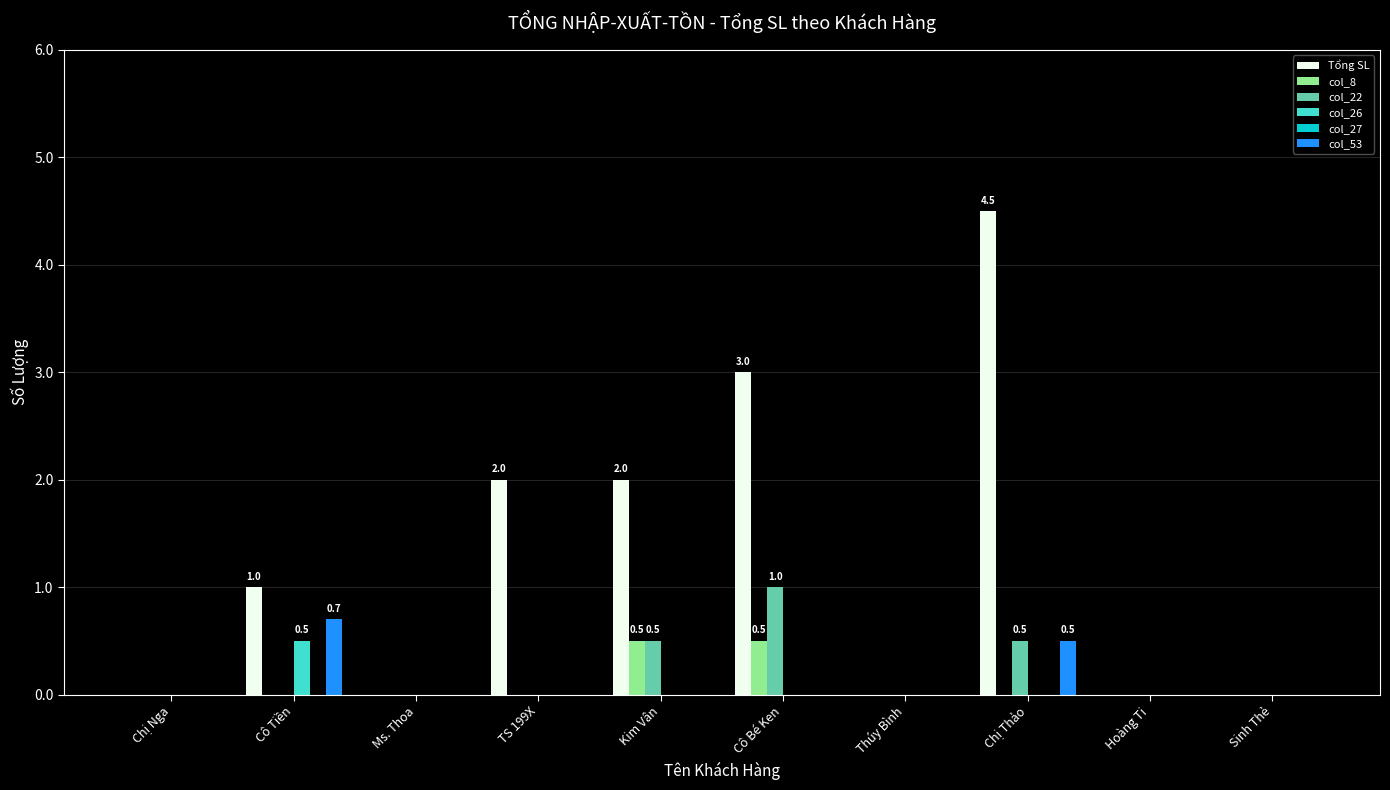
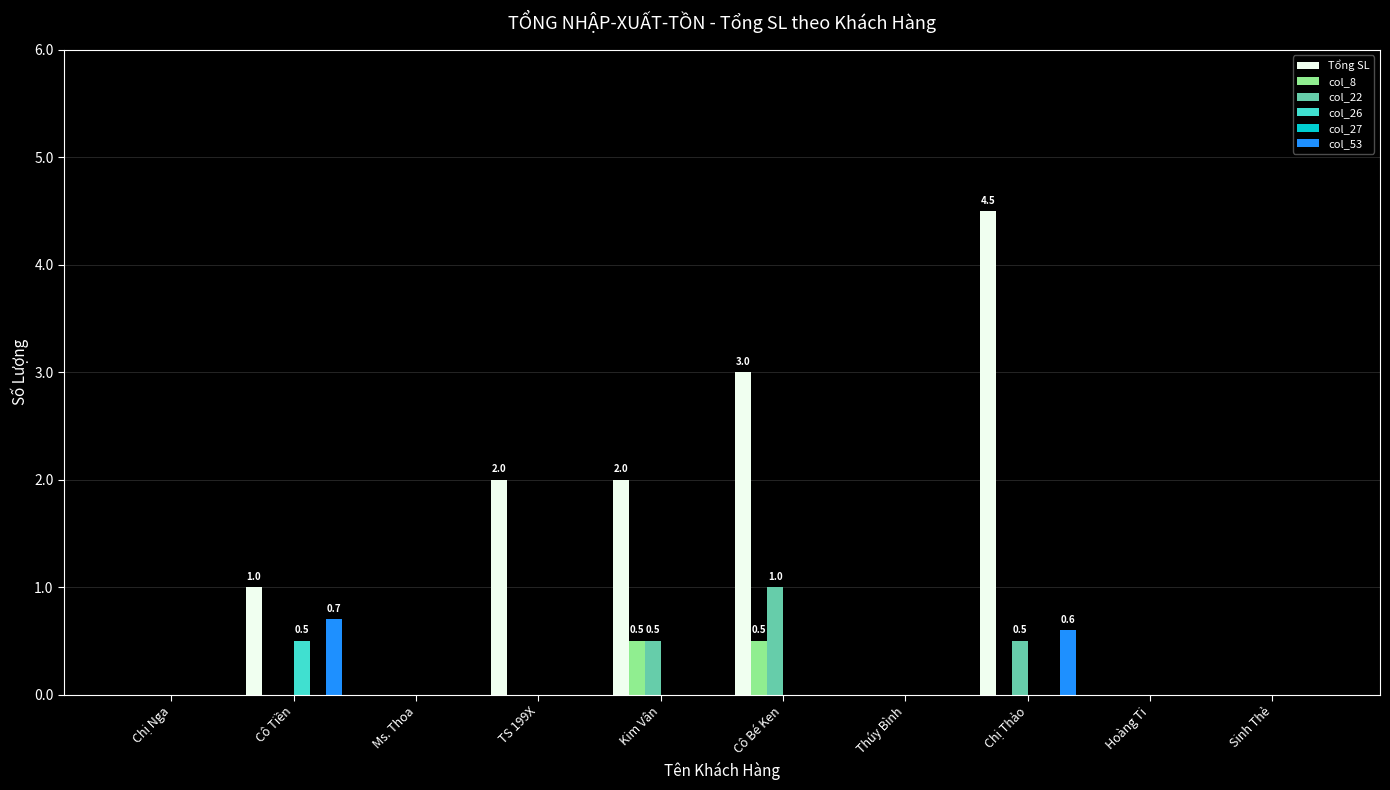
  {
    "Tổng SL": {
      "Cô Tiền": 1.0,
      "TS 199X": 2.0,
      "Kim Vân": 2.0,
      "Cô Bé Ken": 3.0,
      "Chị Thảo": 4.5
    },
    "col_27": {
      "Chị Nga": 0.00,
      "Cô Tiền": 0.00,
      "Ms. Thoa": 0.00,
      "TS 199X": 0.00,
      "Kim Vân": 0.00,
      "Cô Bé Ken": 0.00,
      "Thúy Bình": 0.00,
      "Chị Thảo": 0.00,
      "Hoàng Ti": 0.00,
      "Sinh Thẻ": 0.00
    },
    "col_53": {
      "Cô Tiền": 0.7,
-     "Chị Thảo": 0.5
+     "Chị Thảo": 0.6
    }
  }
